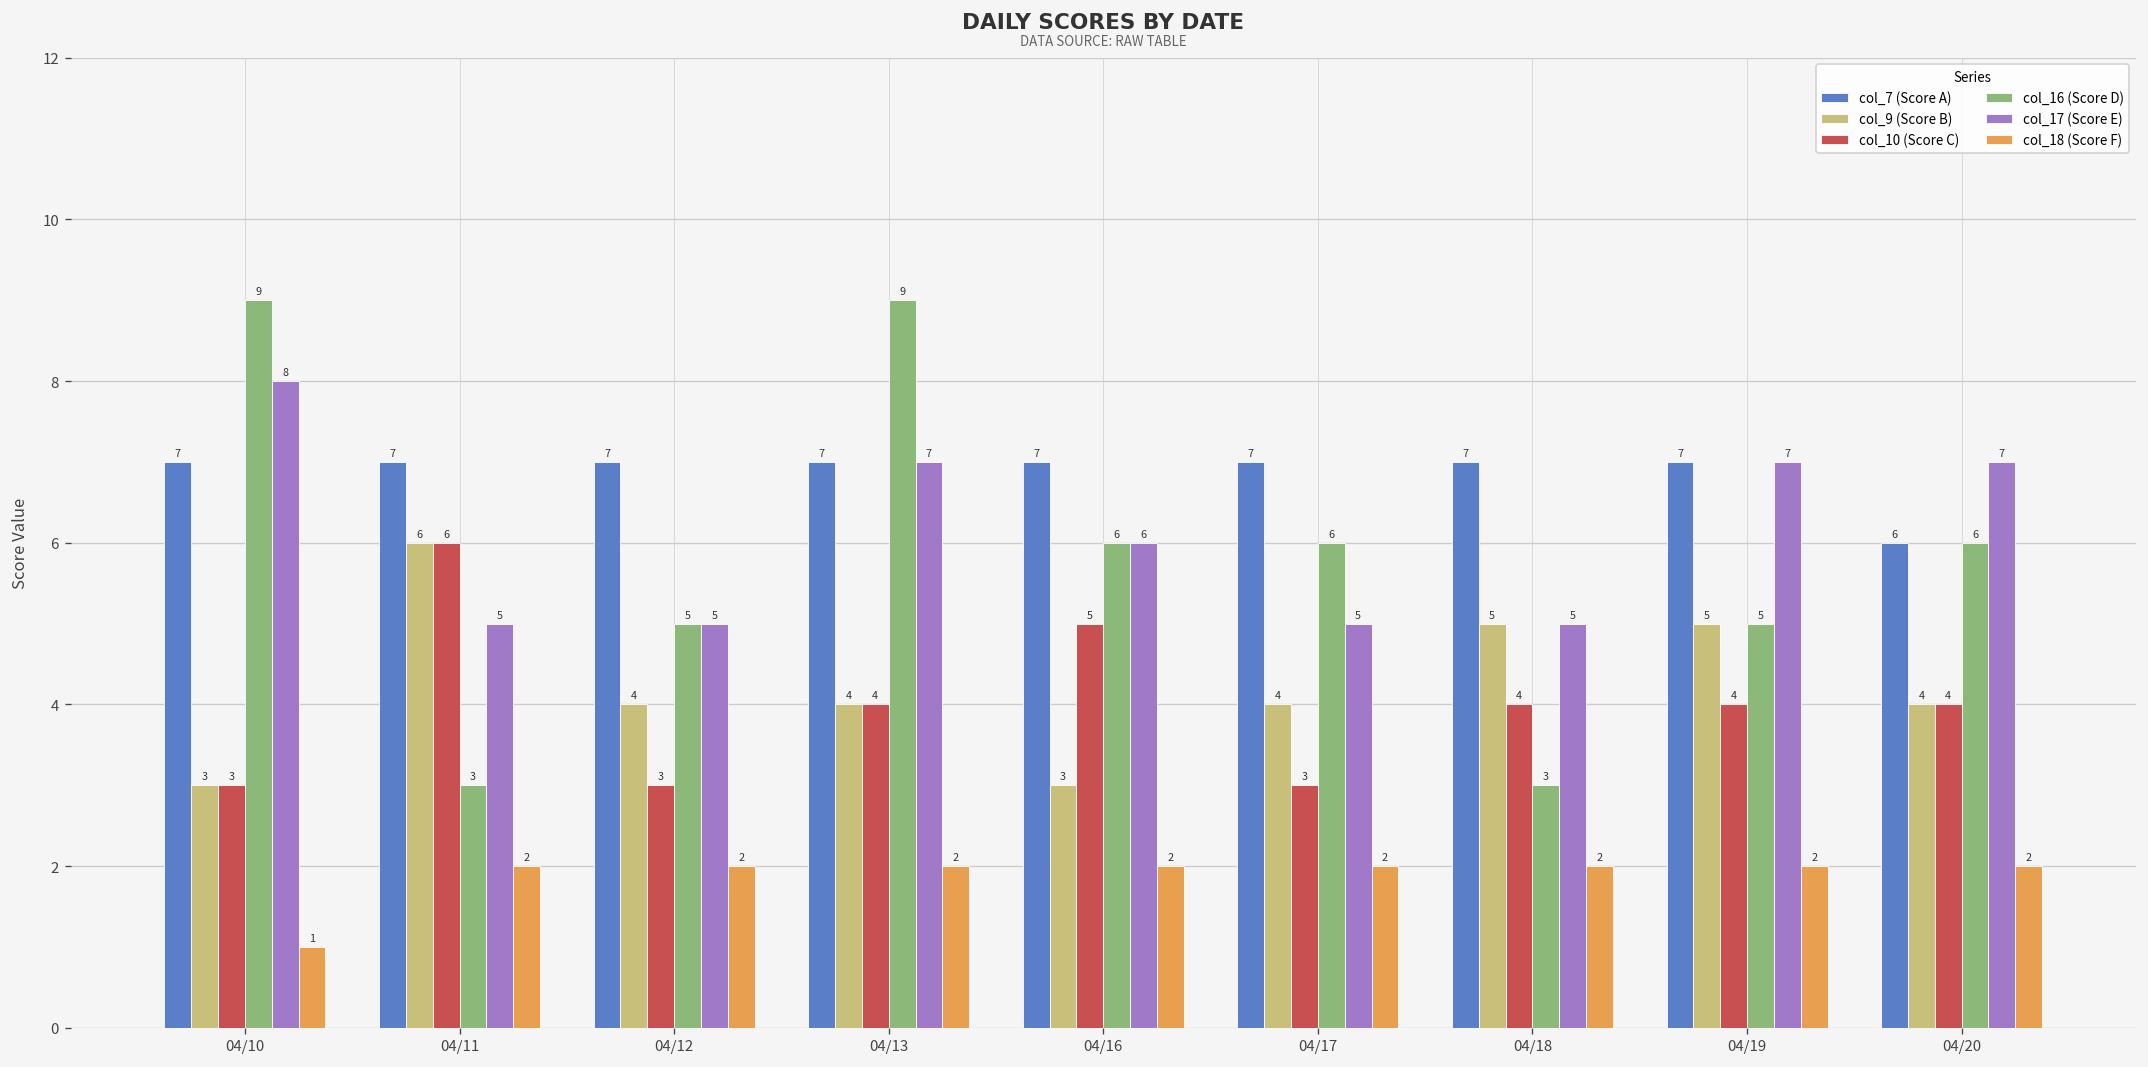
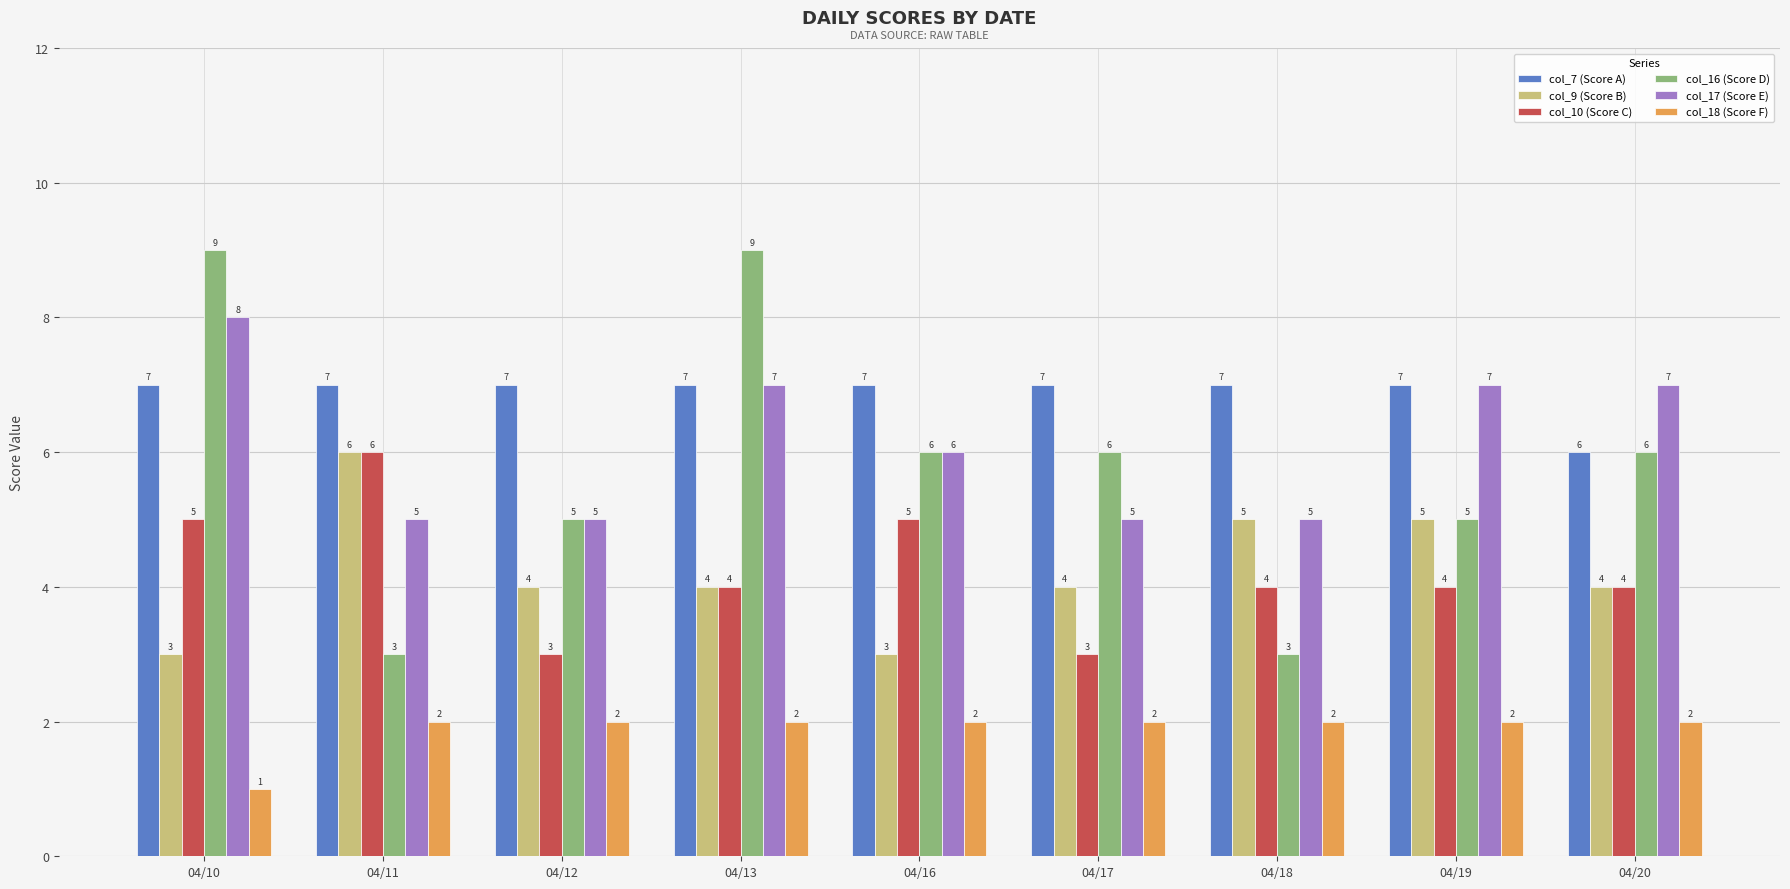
  {
    "col_7 (Score A)": {
      "04/10": 7,
      "04/11": 7,
      "04/12": 7,
      "04/13": 7,
      "04/16": 7,
      "04/17": 7,
      "04/18": 7,
      "04/19": 7,
      "04/20": 6
    },
    "col_9 (Score B)": {
      "04/10": 3,
      "04/11": 6,
      "04/12": 4,
      "04/13": 4,
      "04/16": 3,
      "04/17": 4,
      "04/18": 5,
      "04/19": 5,
      "04/20": 4
    },
    "col_10 (Score C)": {
-     "04/10": 3,
+     "04/10": 5,
      "04/11": 6,
      "04/12": 3,
      "04/13": 4,
      "04/16": 5,
      "04/17": 3,
      "04/18": 4,
      "04/19": 4,
      "04/20": 4
    },
    "col_16 (Score D)": {
      "04/10": 9,
      "04/11": 3,
      "04/12": 5,
      "04/13": 9,
      "04/16": 6,
      "04/17": 6,
      "04/18": 3,
      "04/19": 5,
      "04/20": 6
    },
    "col_17 (Score E)": {
      "04/10": 8,
      "04/11": 5,
      "04/12": 5,
      "04/13": 7,
      "04/16": 6,
      "04/17": 5,
      "04/18": 5,
      "04/19": 7,
      "04/20": 7
    },
    "col_18 (Score F)": {
      "04/10": 1,
      "04/11": 2,
      "04/12": 2,
      "04/13": 2,
      "04/16": 2,
      "04/17": 2,
      "04/18": 2,
      "04/19": 2,
      "04/20": 2
    }
  }
